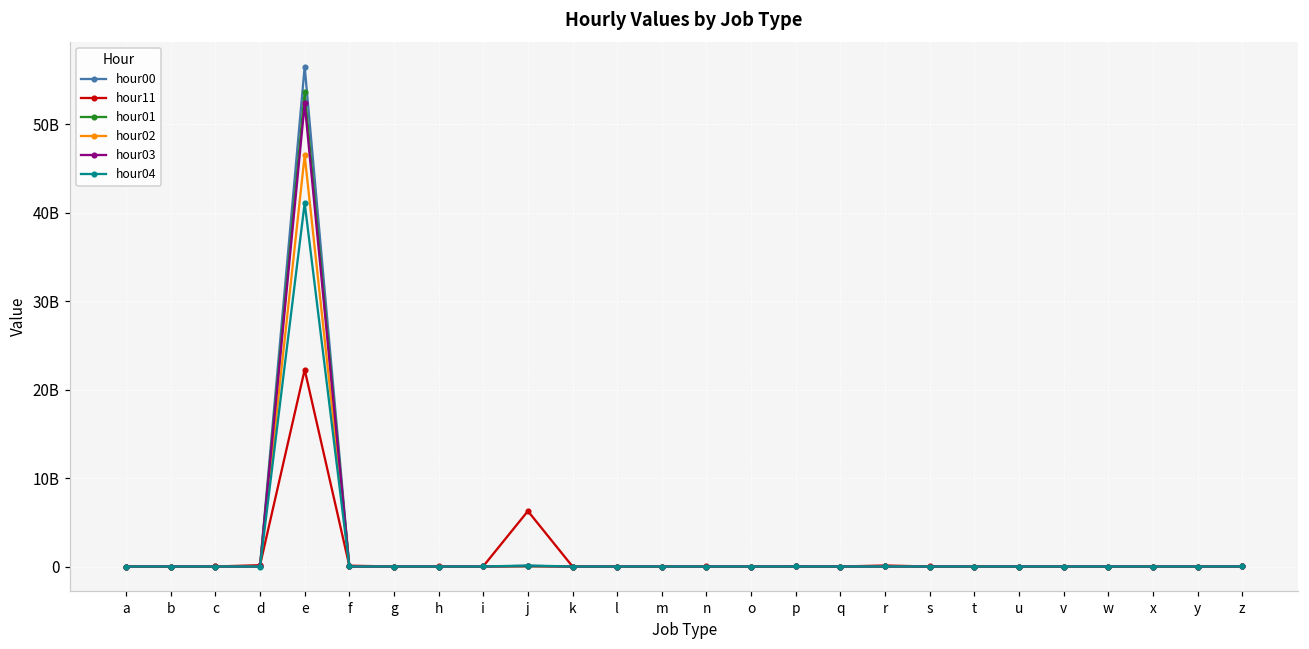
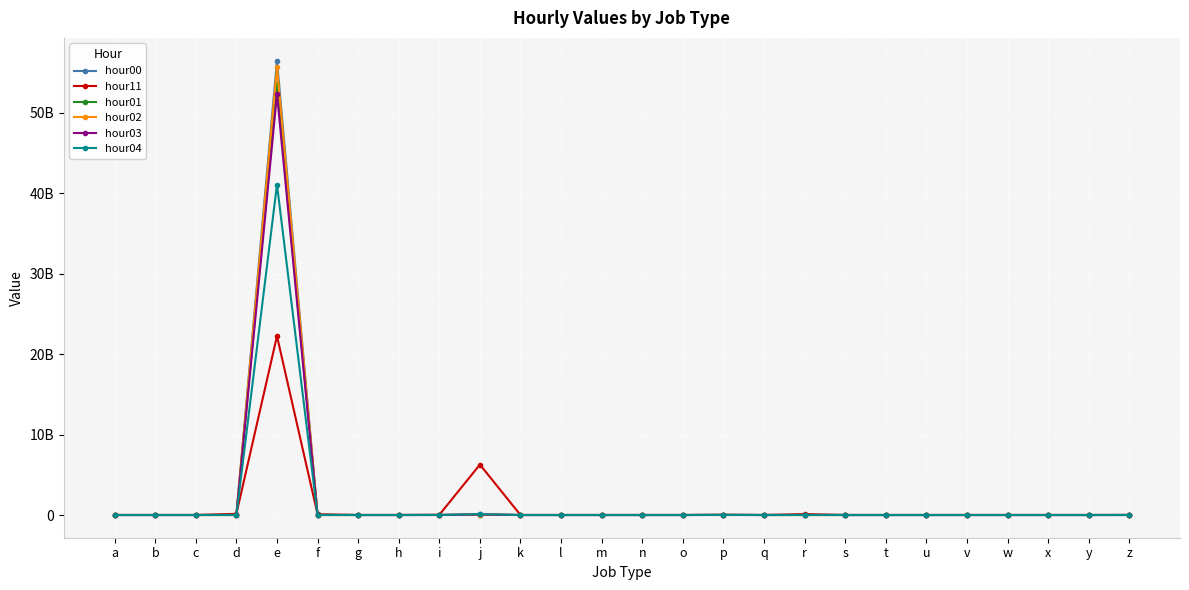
  {
    "hour00": {
      "e": 56000000000
    },
    "hour11": {
      "e": 22000000000,
      "j": 6000000000
    },
    "hour01": {
      "e": 54000000000
    },
    "hour02": {
-     "e": 46000000000
+     "e": 56000000000
    },
    "hour03": {
      "e": 52000000000
    },
    "hour04": {
      "e": 41000000000
    }
  }
